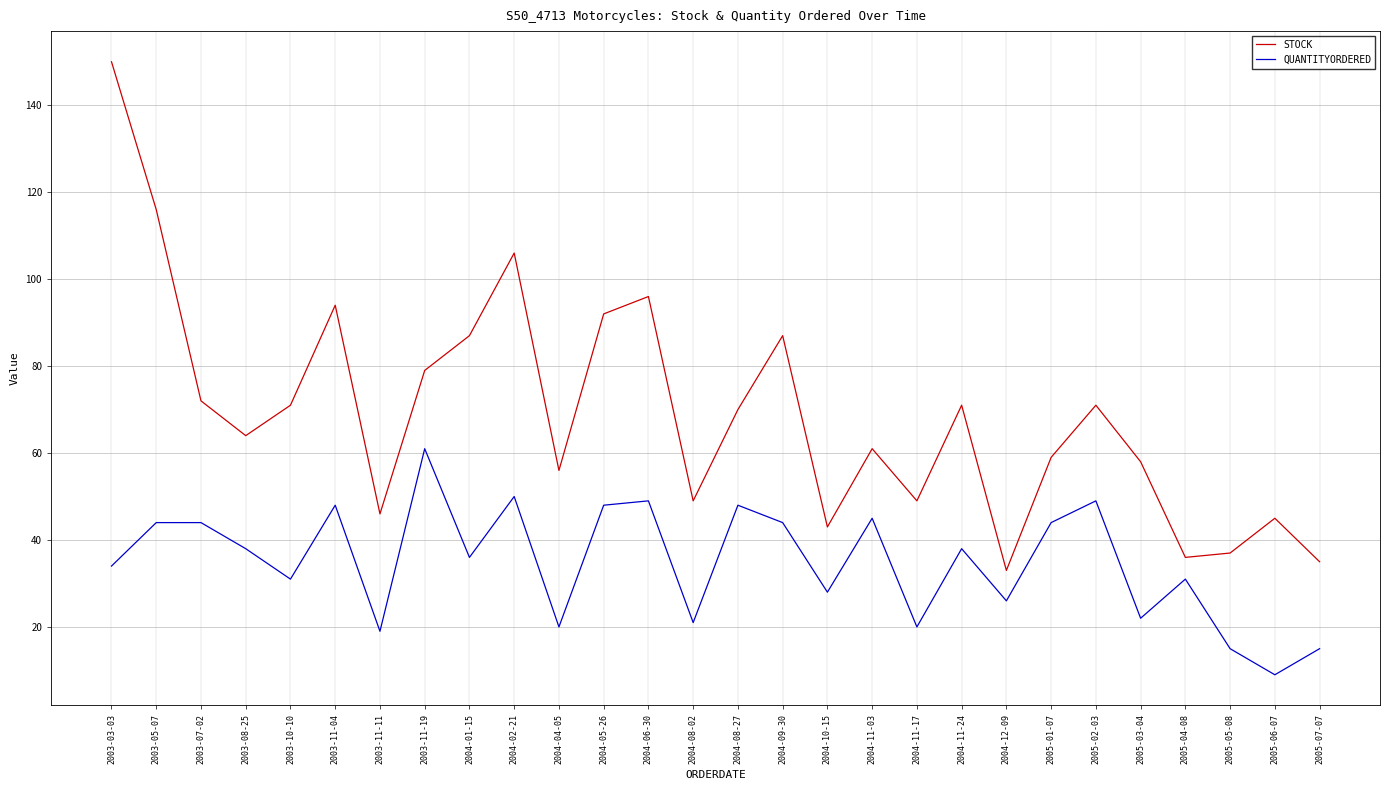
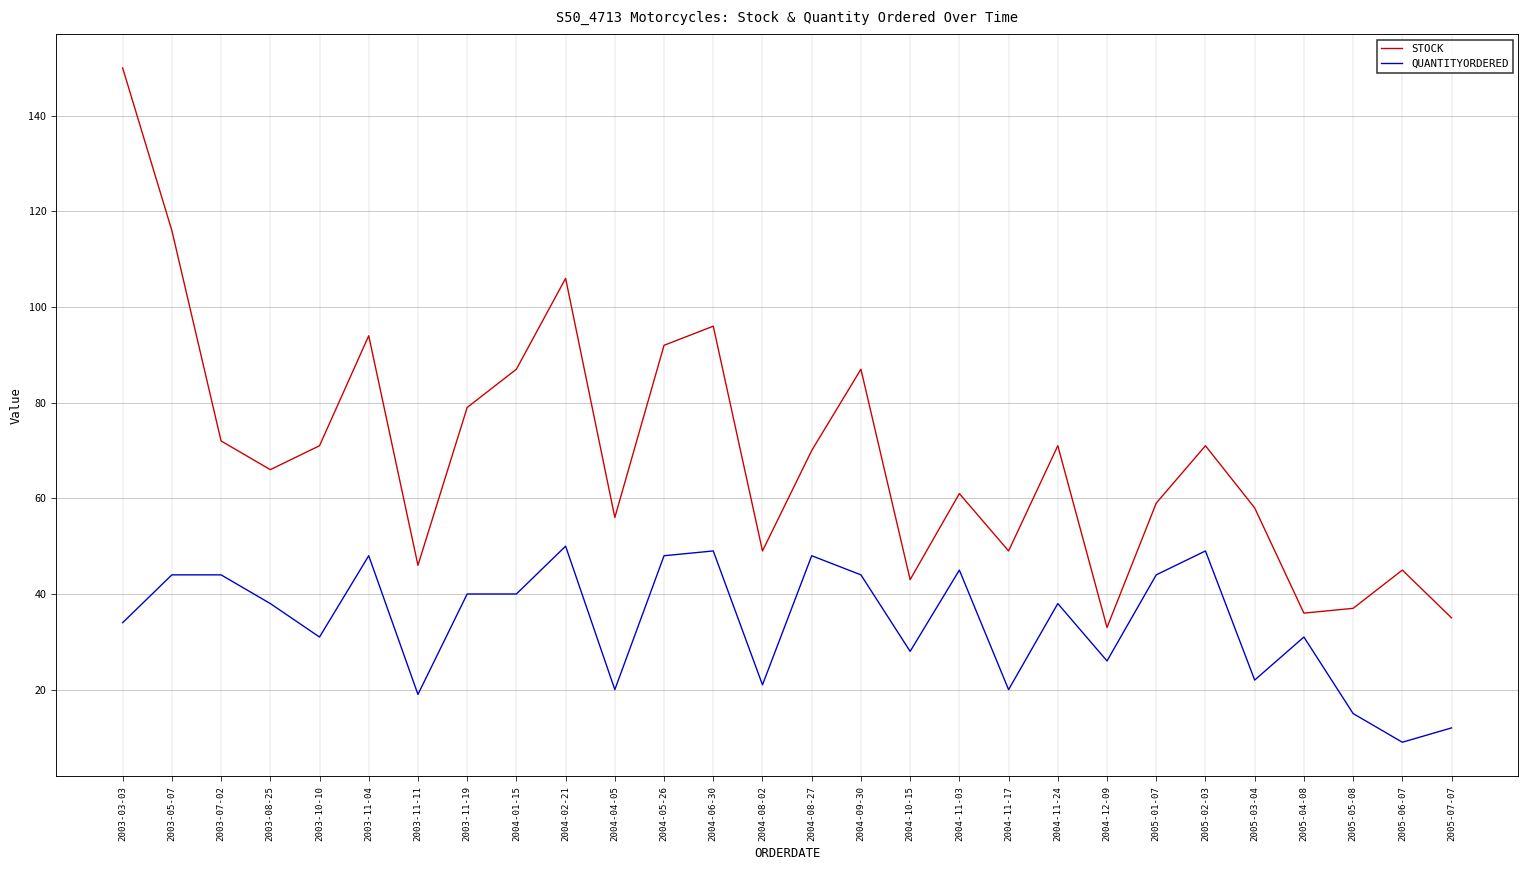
  {
    "STOCK": {
      "2003-03-03": 150,
      "2003-05-07": 116,
      "2003-07-02": 72,
-     "2003-08-25": 64,
+     "2003-08-25": 66,
      "2003-10-10": 71,
      "2003-11-04": 94,
      "2003-11-11": 46,
      "2003-11-19": 79,
      "2004-01-15": 87,
      "2004-02-21": 106,
      "2004-04-05": 56,
      "2004-05-26": 92,
      "2004-06-30": 96,
      "2004-08-02": 49,
      "2004-08-27": 70,
      "2004-09-30": 87,
      "2004-10-15": 43,
      "2004-11-03": 61,
      "2004-11-17": 49,
      "2004-11-24": 71,
      "2004-12-09": 33,
      "2005-01-07": 59,
      "2005-02-03": 71,
      "2005-03-04": 58,
      "2005-04-08": 36,
      "2005-05-08": 37,
      "2005-06-07": 45,
      "2005-07-07": 35
    },
    "QUANTITYORDERED": {
      "2003-03-03": 34,
      "2003-05-07": 44,
      "2003-07-02": 44,
      "2003-08-25": 38,
      "2003-10-10": 31,
      "2003-11-04": 48,
      "2003-11-11": 19,
-     "2003-11-19": 61,
-     "2004-01-15": 36,
+     "2003-11-19": 40,
+     "2004-01-15": 40,
      "2004-02-21": 50,
      "2004-04-05": 20,
      "2004-05-26": 48,
      "2004-06-30": 49,
      "2004-08-02": 21,
      "2004-08-27": 48,
      "2004-09-30": 44,
      "2004-10-15": 28,
      "2004-11-03": 45,
      "2004-11-17": 20,
      "2004-11-24": 38,
      "2004-12-09": 26,
      "2005-01-07": 44,
      "2005-02-03": 49,
      "2005-03-04": 22,
      "2005-04-08": 31,
      "2005-05-08": 15,
      "2005-06-07": 9,
-     "2005-07-07": 15
+     "2005-07-07": 12
    }
  }
